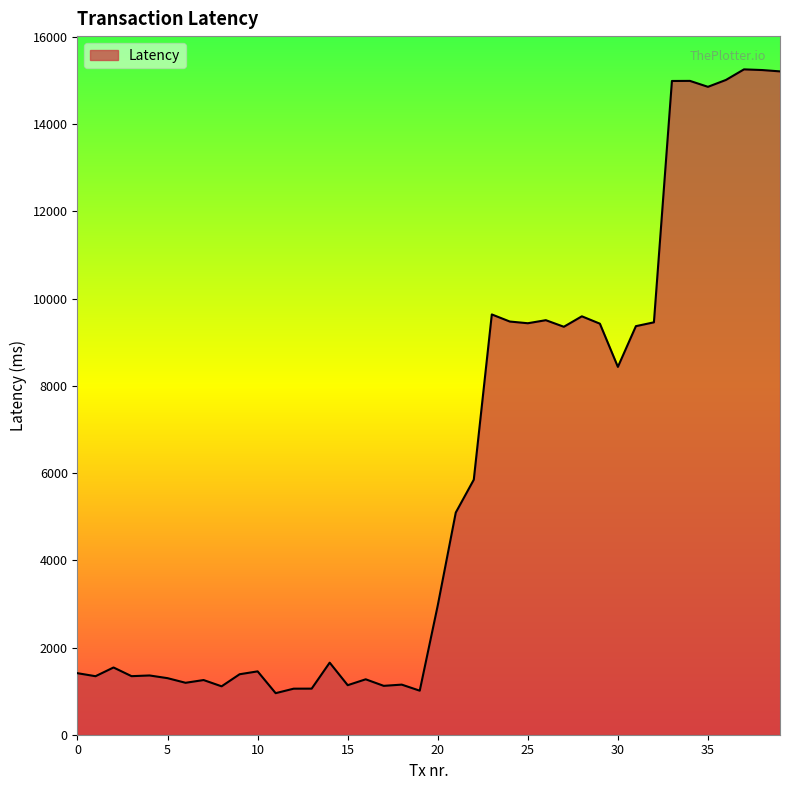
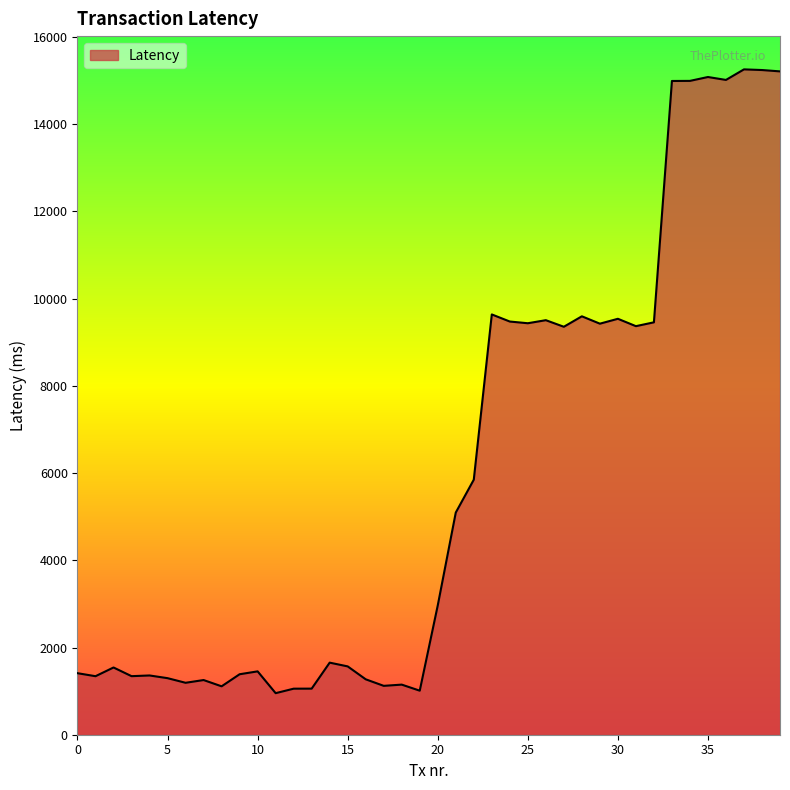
  {
    "0": 1400,
    "5": 1300,
    "10": 1500,
-   "15": 1100,
+   "15": 1600,
    "20": 3000,
    "25": 9400,
-   "30": 8400,
-   "35": 14900
+   "30": 9500,
+   "35": 15100
  }
